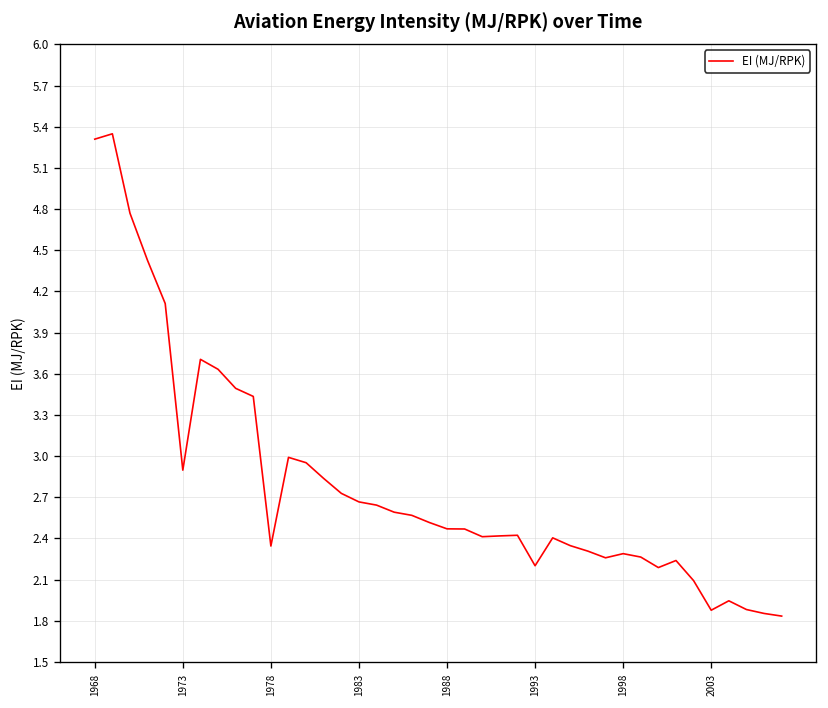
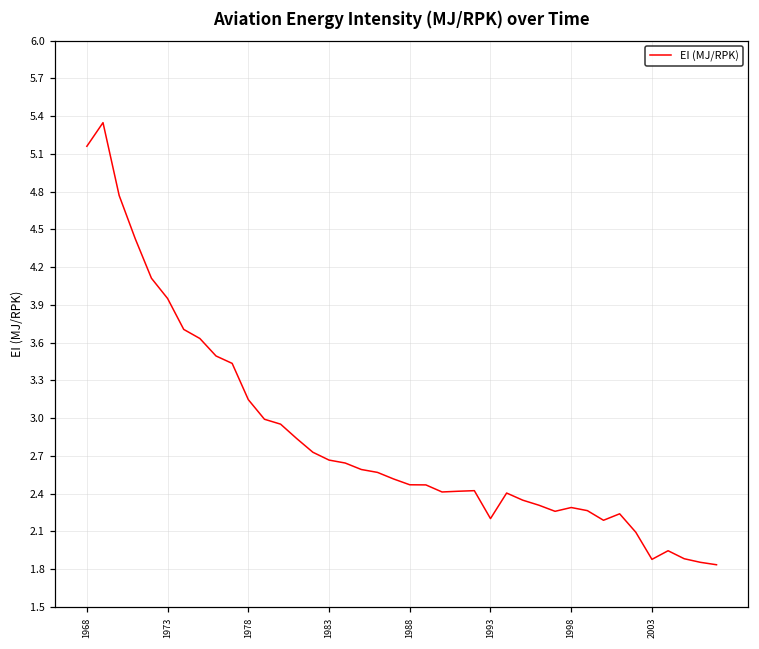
  {
-   "1968": 5.31,
-   "1973": 2.90,
-   "1978": 2.34,
+   "1968": 5.16,
+   "1973": 3.95,
+   "1978": 3.15,
    "1983": 2.67,
    "1988": 2.47,
    "1993": 2.20,
    "1998": 2.29,
    "2003": 1.88
  }
